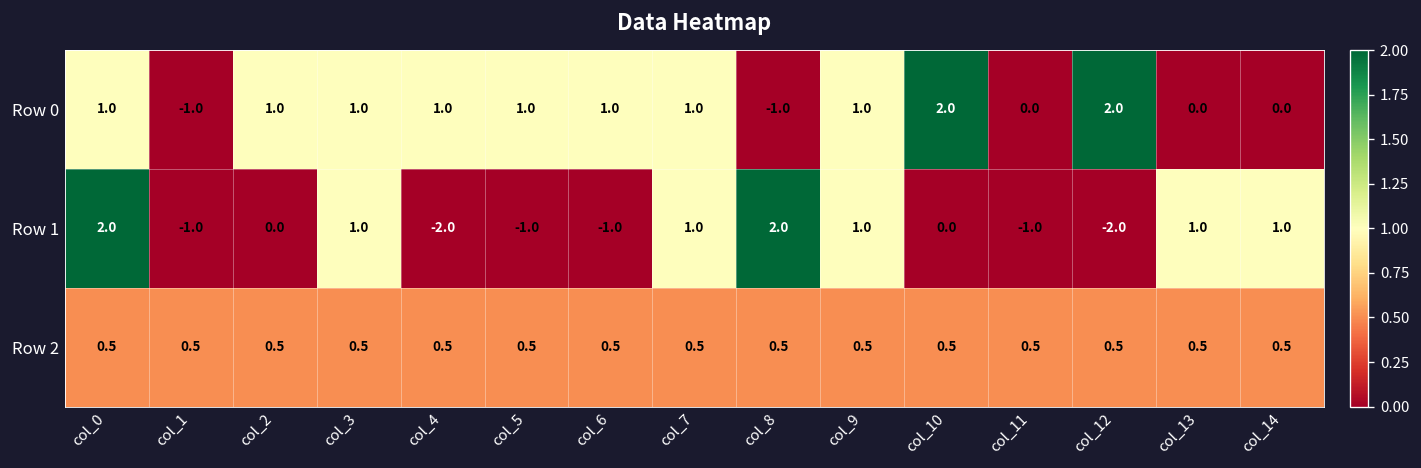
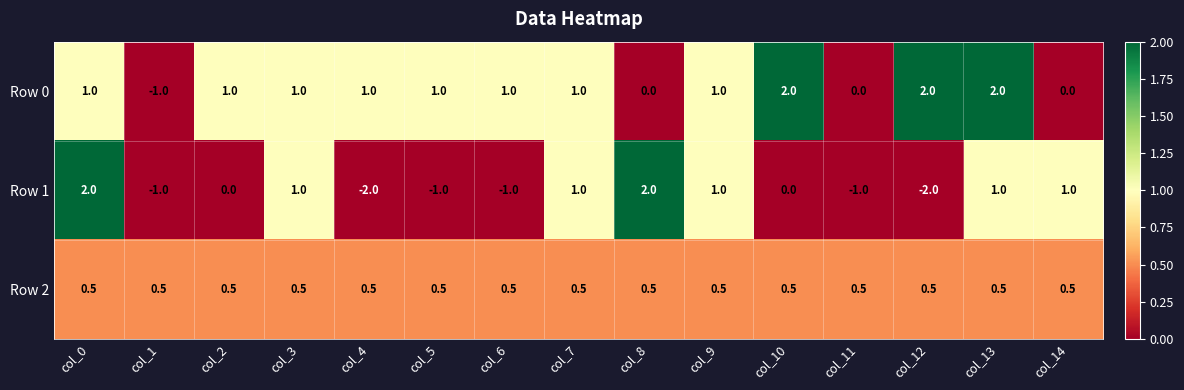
  {
    "Row 0": {
      "col_0": 1.0,
      "col_1": -1.0,
      "col_2": 1.0,
      "col_3": 1.0,
      "col_4": 1.0,
      "col_5": 1.0,
      "col_6": 1.0,
      "col_7": 1.0,
-     "col_8": -1.0,
+     "col_8": 0.0,
      "col_9": 1.0,
      "col_10": 2.0,
      "col_11": 0.0,
      "col_12": 2.0,
-     "col_13": 0.0,
+     "col_13": 2.0,
      "col_14": 0.0
    },
    "Row 1": {
      "col_0": 2.0,
      "col_1": -1.0,
      "col_2": 0.0,
      "col_3": 1.0,
      "col_4": -2.0,
      "col_5": -1.0,
      "col_6": -1.0,
      "col_7": 1.0,
      "col_8": 2.0,
      "col_9": 1.0,
      "col_10": 0.0,
      "col_11": -1.0,
      "col_12": -2.0,
      "col_13": 1.0,
      "col_14": 1.0
    },
    "Row 2": {
      "col_0": 0.5,
      "col_1": 0.5,
      "col_2": 0.5,
      "col_3": 0.5,
      "col_4": 0.5,
      "col_5": 0.5,
      "col_6": 0.5,
      "col_7": 0.5,
      "col_8": 0.5,
      "col_9": 0.5,
      "col_10": 0.5,
      "col_11": 0.5,
      "col_12": 0.5,
      "col_13": 0.5,
      "col_14": 0.5
    }
  }
